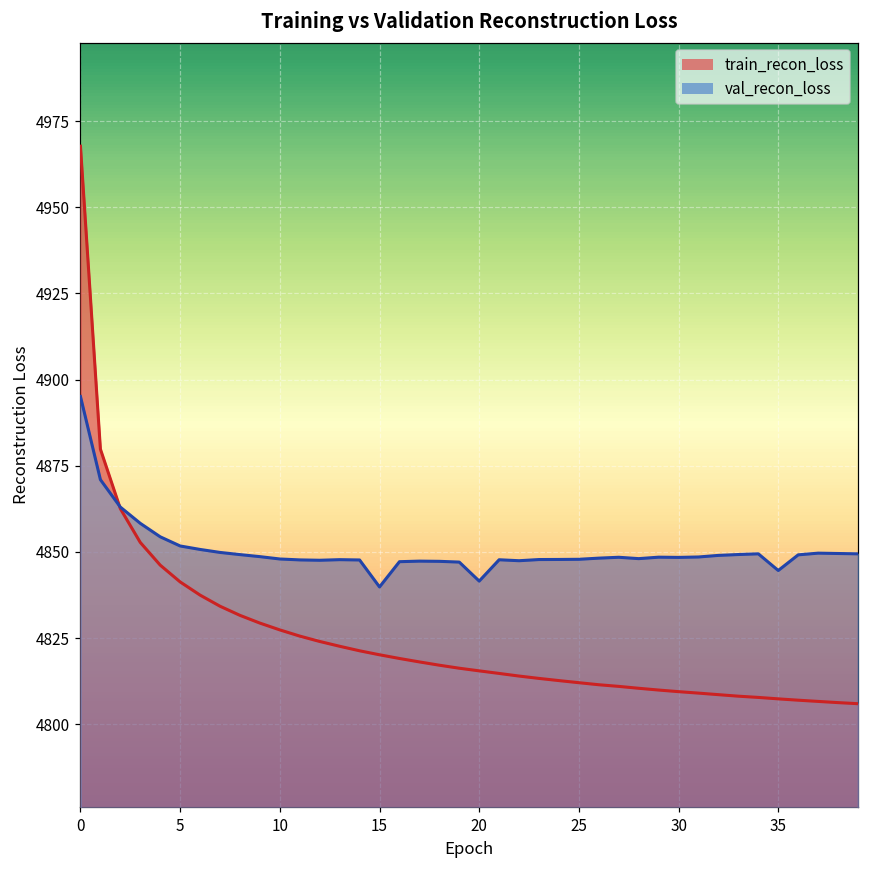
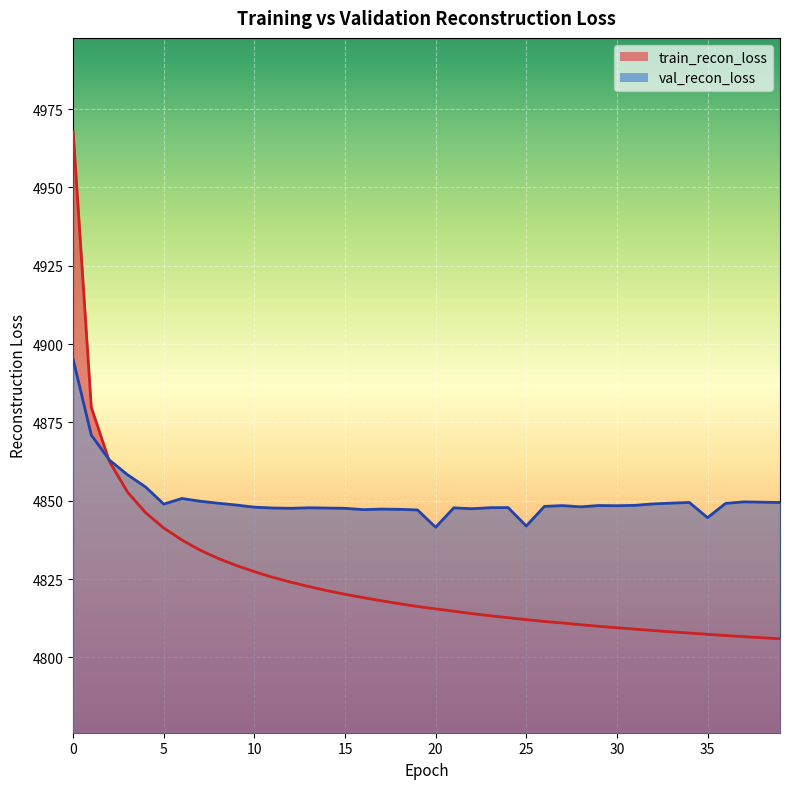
  {
    "val_recon_loss": {
      "0": 4895,
-     "5": 4852,
-     "15": 4840,
-     "25": 4848
+     "5": 4849,
+     "15": 4848,
+     "25": 4842
    }
  }
